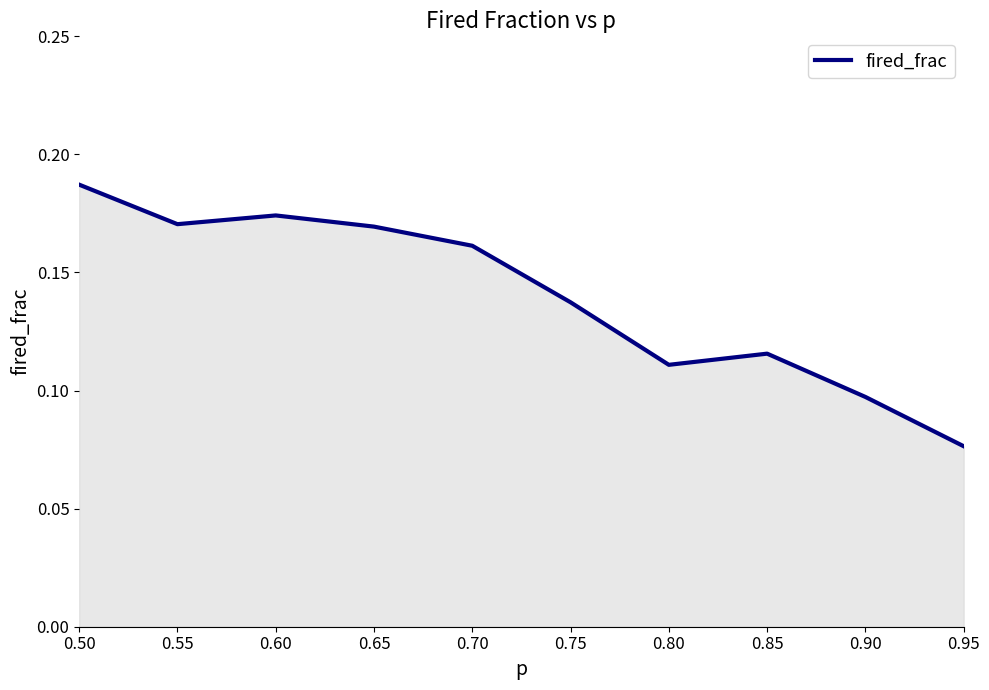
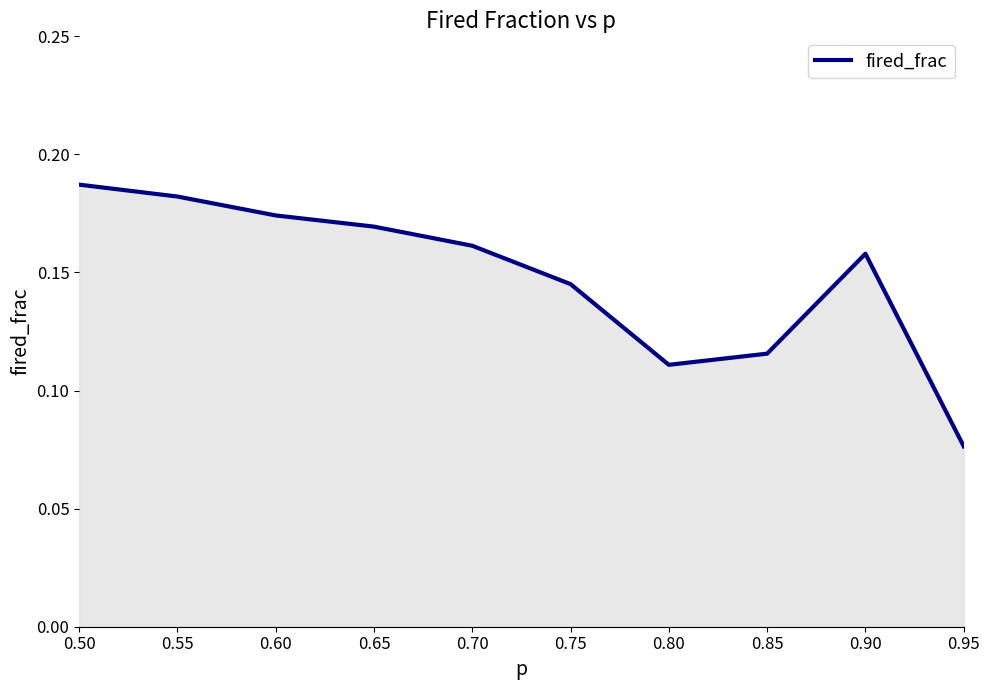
  {
    "0.50": 0.187,
-   "0.55": 0.170,
+   "0.55": 0.182,
    "0.60": 0.174,
    "0.65": 0.169,
    "0.70": 0.161,
-   "0.75": 0.137,
+   "0.75": 0.145,
    "0.80": 0.111,
    "0.85": 0.116,
-   "0.90": 0.097,
+   "0.90": 0.158,
    "0.95": 0.076
  }
